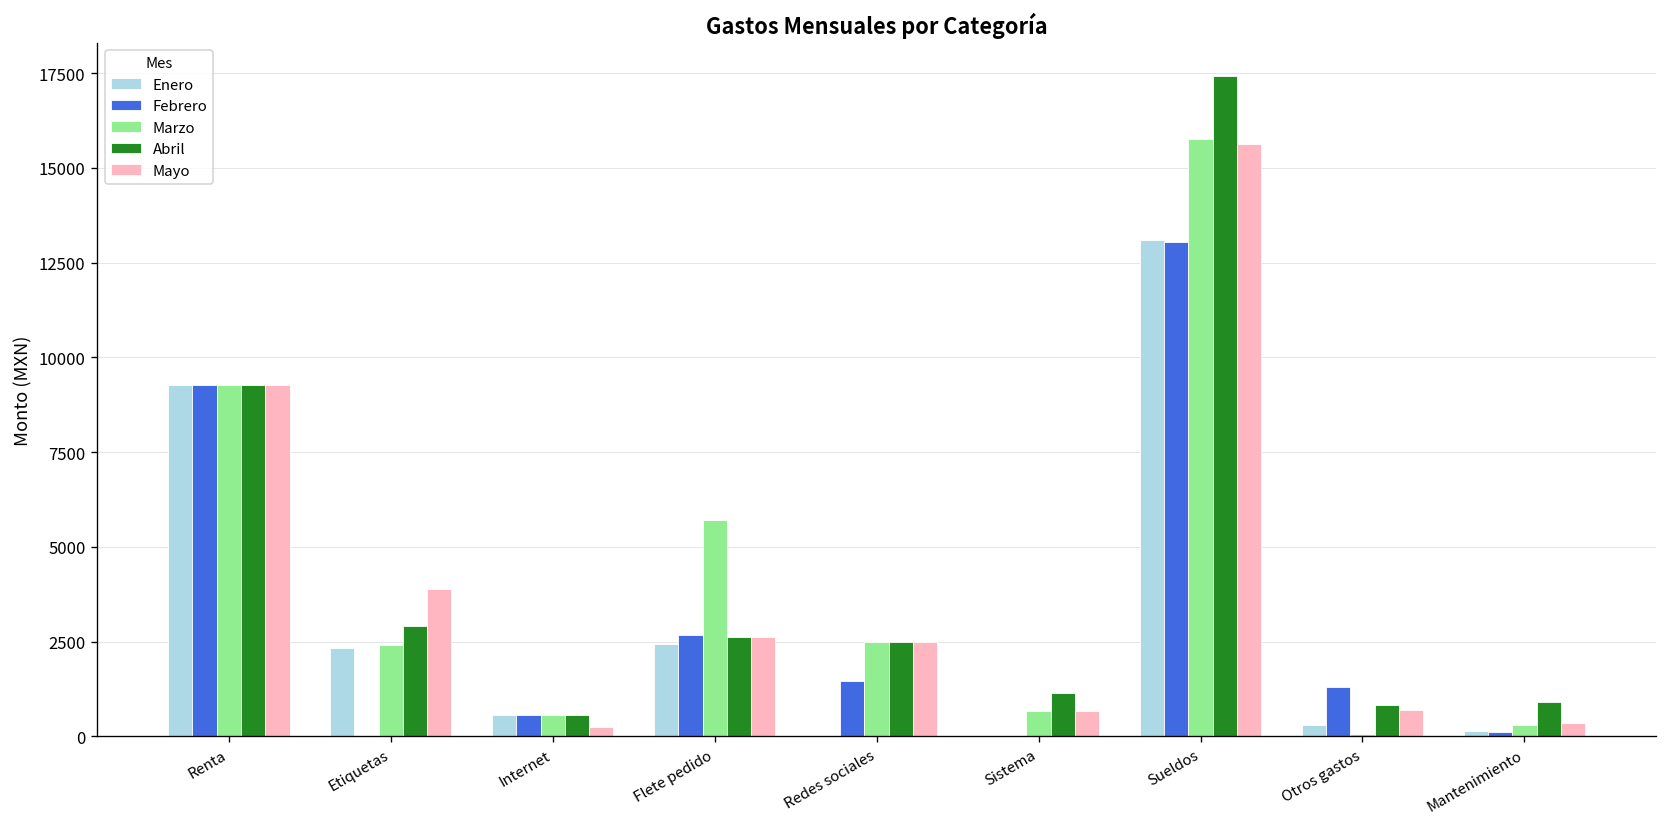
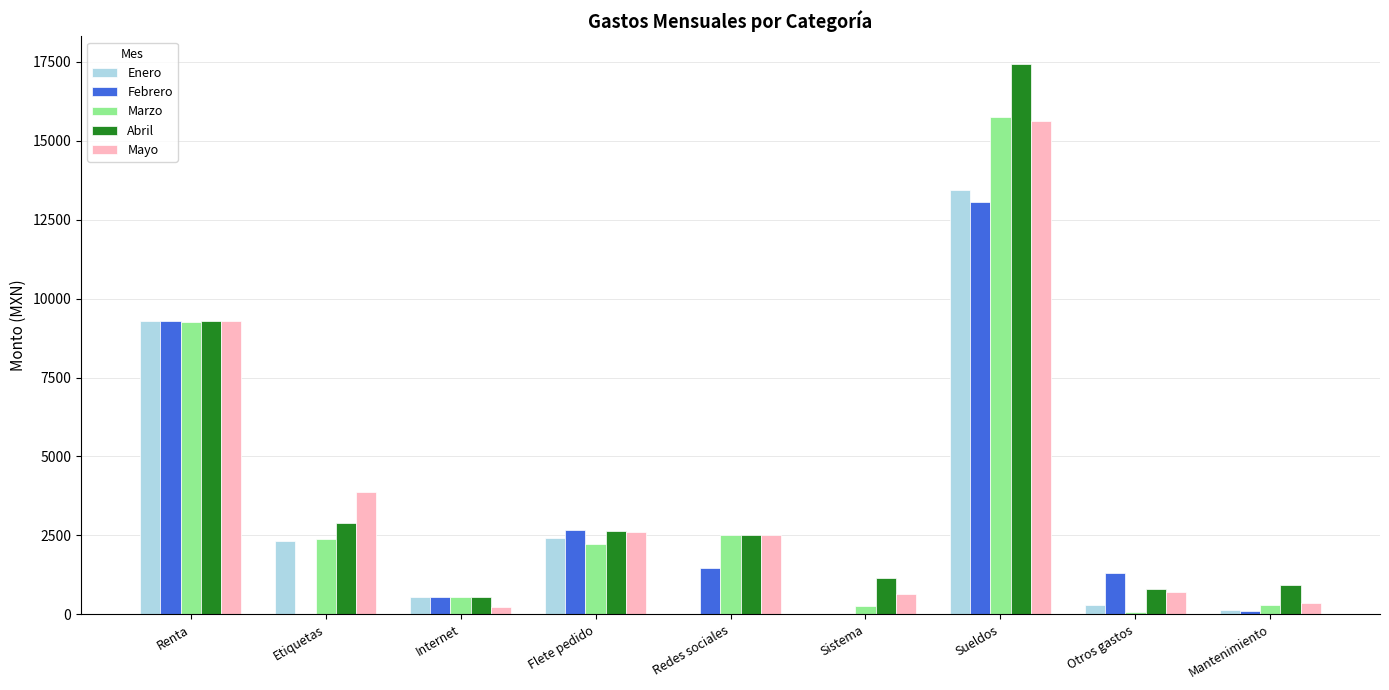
  {
    "Enero": {
      "Renta": 9300,
      "Etiquetas": 2300,
      "Internet": 600,
      "Flete pedido": 2400,
      "Redes sociales": 0,
      "Sistema": 0,
-     "Sueldos": 13100,
+     "Sueldos": 13400,
      "Otros gastos": 300,
      "Mantenimiento": 200
    },
    "Febrero": {
      "Renta": 9300,
      "Etiquetas": 0,
      "Internet": 600,
      "Flete pedido": 2700,
      "Redes sociales": 1500,
      "Sistema": 0,
      "Sueldos": 13100,
      "Otros gastos": 1300,
      "Mantenimiento": 100
    },
    "Marzo": {
      "Renta": 9300,
      "Etiquetas": 2400,
      "Internet": 600,
-     "Flete pedido": 5700,
+     "Flete pedido": 2200,
      "Redes sociales": 2500,
-     "Sistema": 700,
+     "Sistema": 300,
      "Sueldos": 15800,
      "Mantenimiento": 300
    },
    "Abril": {
      "Renta": 9300,
      "Etiquetas": 2900,
      "Internet": 600,
      "Flete pedido": 2600,
      "Redes sociales": 2500,
      "Sistema": 1100,
      "Sueldos": 17400,
      "Otros gastos": 800,
      "Mantenimiento": 900
    },
    "Mayo": {
      "Renta": 9300,
      "Etiquetas": 3900,
      "Internet": 200,
      "Flete pedido": 2600,
      "Redes sociales": 2500,
      "Sistema": 700,
      "Sueldos": 15600,
      "Otros gastos": 700,
      "Mantenimiento": 400
    }
  }
